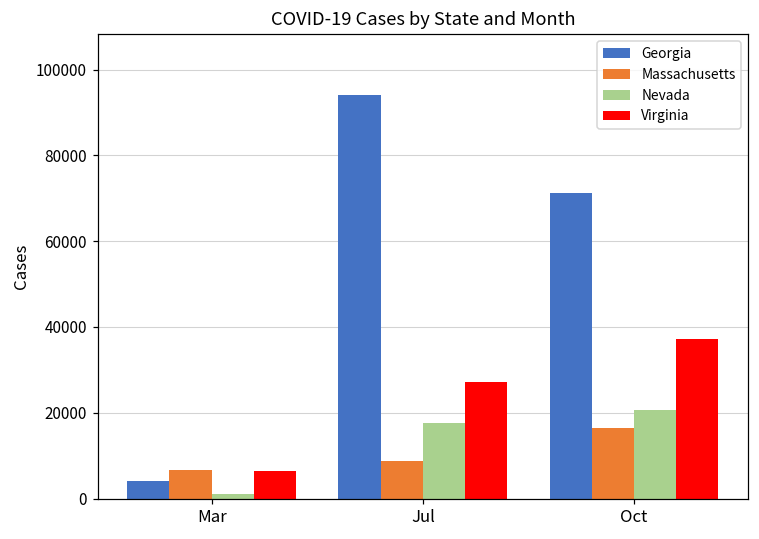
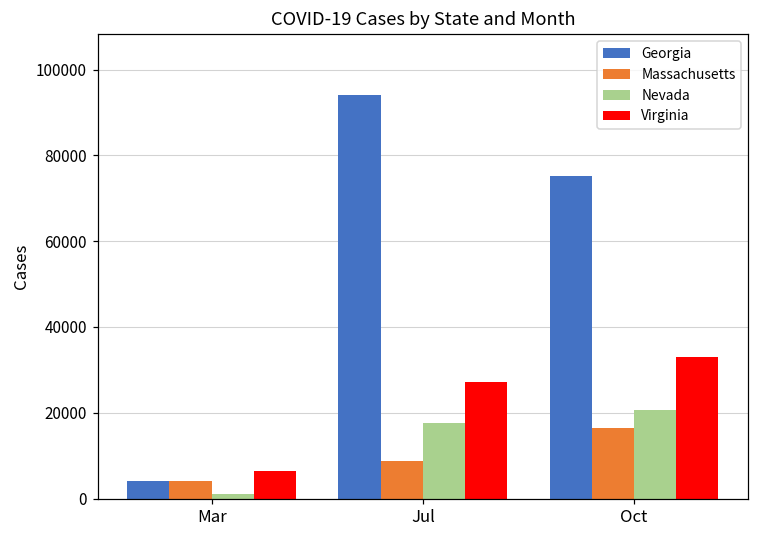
  {
    "Georgia": {
      "Mar": 4000,
      "Jul": 94000,
-     "Oct": 71000
+     "Oct": 75000
    },
    "Massachusetts": {
-     "Mar": 7000,
+     "Mar": 4000,
      "Jul": 9000,
      "Oct": 16000
    },
    "Nevada": {
      "Mar": 1000,
      "Jul": 18000,
      "Oct": 21000
    },
    "Virginia": {
      "Mar": 6000,
      "Jul": 27000,
-     "Oct": 37000
+     "Oct": 33000
    }
  }
